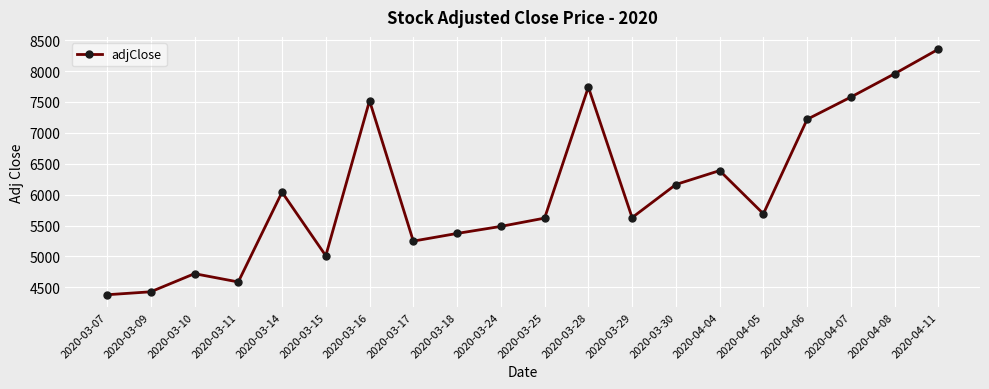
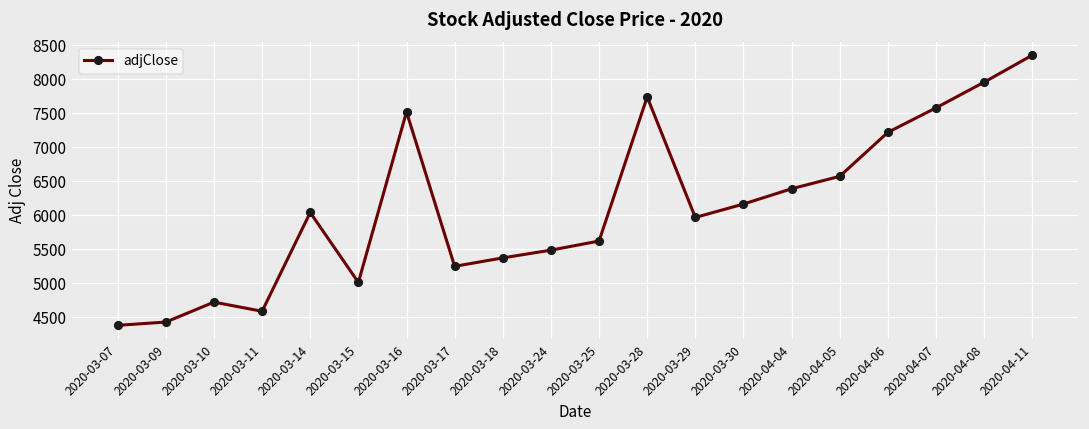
  {
    "2020-03-07": 4400,
    "2020-03-09": 4400,
    "2020-03-10": 4700,
    "2020-03-11": 4600,
    "2020-03-14": 6000,
    "2020-03-15": 5000,
    "2020-03-16": 7500,
    "2020-03-17": 5200,
    "2020-03-18": 5400,
    "2020-03-24": 5500,
    "2020-03-25": 5600,
    "2020-03-28": 7700,
-   "2020-03-29": 5600,
+   "2020-03-29": 6000,
    "2020-03-30": 6200,
    "2020-04-04": 6400,
-   "2020-04-05": 5700,
+   "2020-04-05": 6600,
    "2020-04-06": 7200,
    "2020-04-07": 7600,
    "2020-04-08": 8000,
    "2020-04-11": 8400
  }
